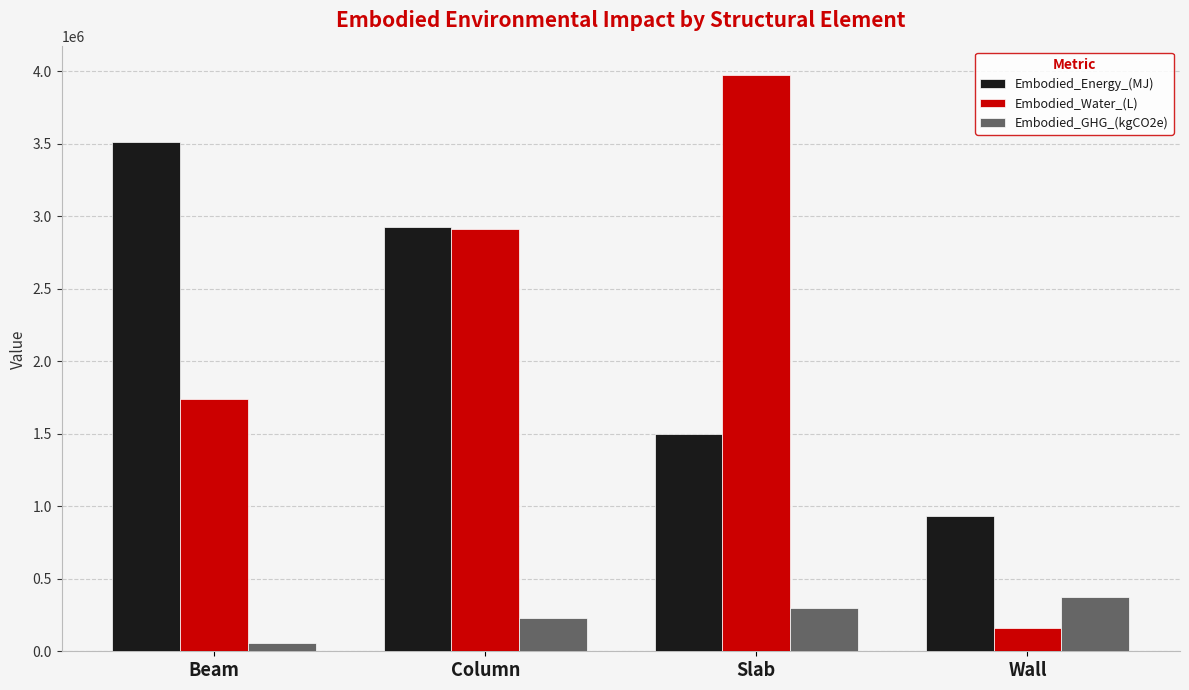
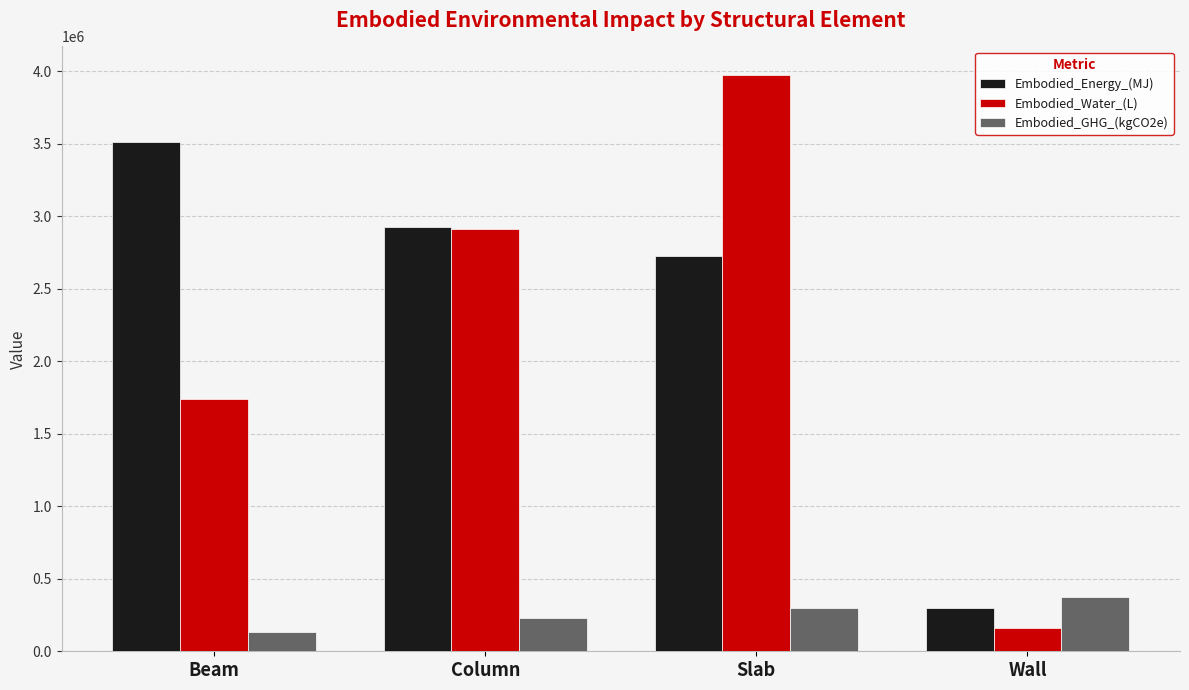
  {
    "Embodied_Energy_(MJ)": {
      "Beam": 3510000,
      "Column": 2920000,
-     "Slab": 1500000,
-     "Wall": 930000
+     "Slab": 2730000,
+     "Wall": 300000
    },
    "Embodied_Water_(L)": {
      "Beam": 1740000,
      "Column": 2910000,
      "Slab": 3970000,
      "Wall": 160000
    },
    "Embodied_GHG_(kgCO2e)": {
-     "Beam": 60000,
+     "Beam": 140000,
      "Column": 230000,
      "Slab": 300000,
      "Wall": 380000
    }
  }
